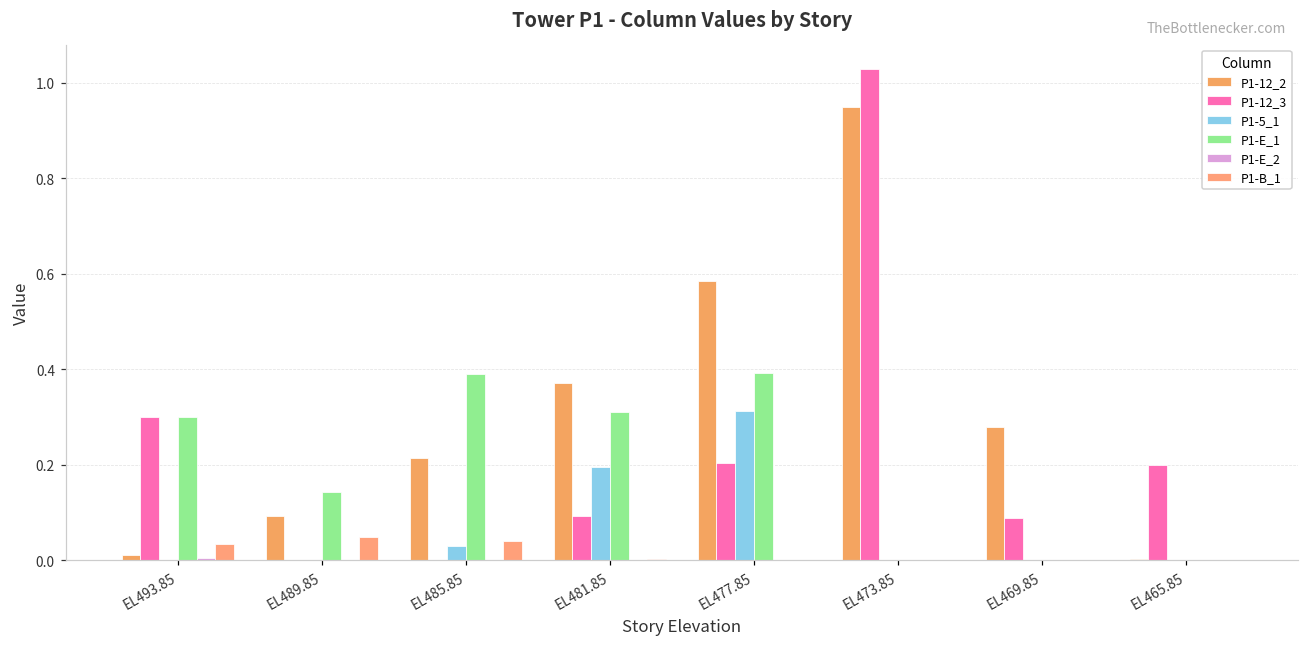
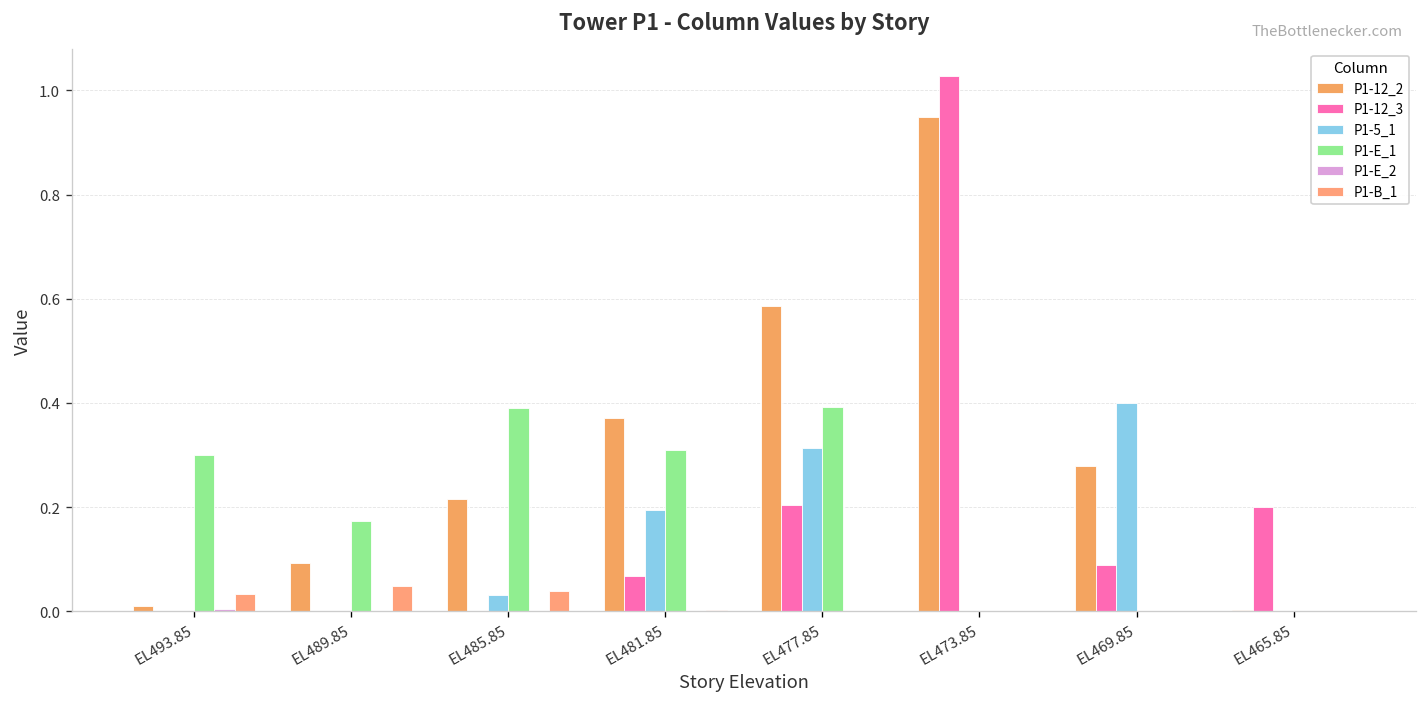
  {
    "P1-12_3": {
-     "EL493.85": 0.3,
+     "EL493.85": 0.0,
      "EL489.85": 0.00,
      "EL485.85": 0.00,
-     "EL481.85": 0.09,
+     "EL481.85": 0.07,
      "EL477.85": 0.20,
      "EL473.85": 1.03,
      "EL469.85": 0.09,
      "EL465.85": 0.20
    },
    "P1-5_1": {
      "EL493.85": 0.0,
      "EL489.85": 0.0,
      "EL485.85": 0.03,
      "EL481.85": 0.2,
      "EL477.85": 0.31,
      "EL473.85": 0.0,
-     "EL469.85": 0.0,
+     "EL469.85": 0.4,
      "EL465.85": 0.0
    },
    "P1-E_1": {
      "EL493.85": 0.30,
-     "EL489.85": 0.14,
+     "EL489.85": 0.17,
      "EL485.85": 0.39,
      "EL481.85": 0.31,
      "EL477.85": 0.39,
      "EL473.85": 0.00,
      "EL469.85": 0.00,
      "EL465.85": 0.00
    },
    "P1-E_2": {
      "EL489.85": 0.00,
      "EL485.85": 0.00,
      "EL481.85": 0.00,
      "EL477.85": 0.00,
      "EL473.85": 0.00,
      "EL469.85": 0.00,
      "EL465.85": 0.00
    }
  }
